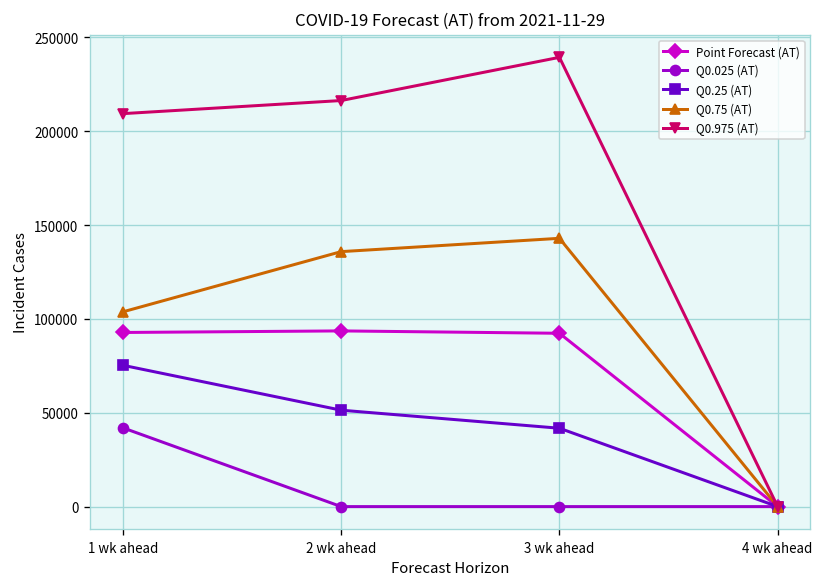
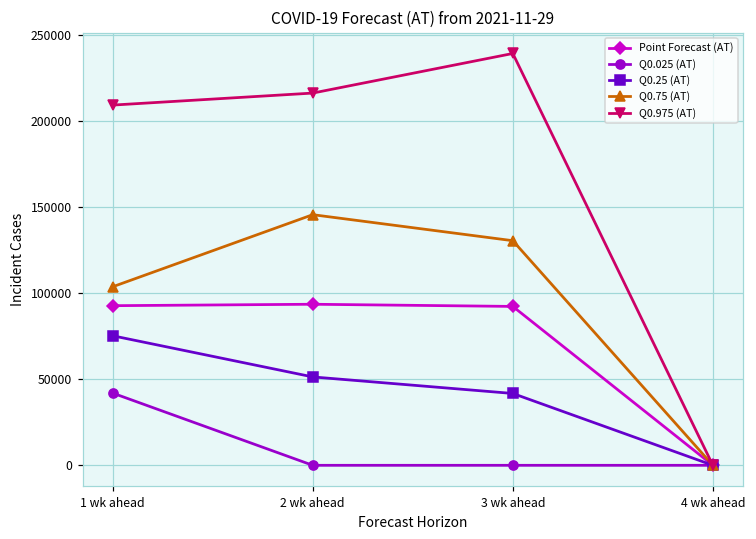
  {
    "Q0.75 (AT)": {
      "1 wk ahead": 104000,
-     "2 wk ahead": 136000,
-     "3 wk ahead": 143000
+     "2 wk ahead": 146000,
+     "3 wk ahead": 131000
    },
    "Q0.975 (AT)": {
      "1 wk ahead": 209000,
      "2 wk ahead": 216000,
      "3 wk ahead": 239000
    }
  }
